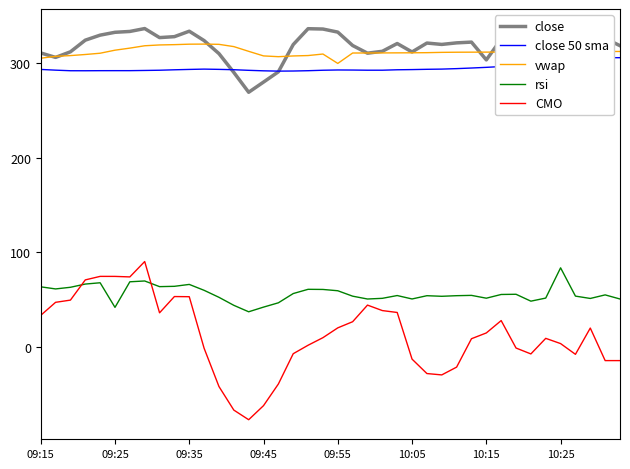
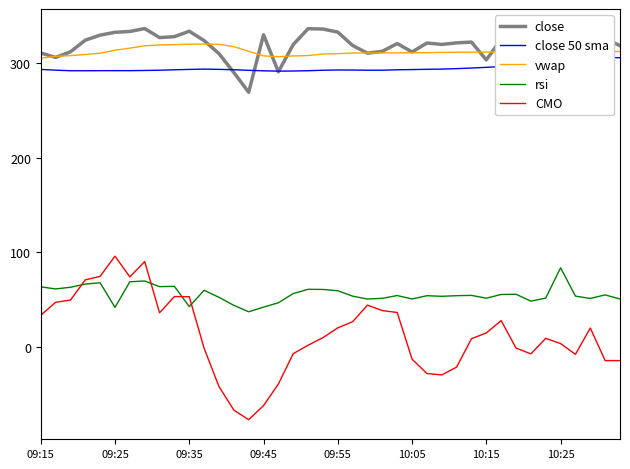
  {
    "close": {
      "09:15": 310,
      "09:25": 330,
      "09:35": 330,
-     "09:45": 280,
+     "09:45": 330,
      "09:55": 330,
      "10:15": 300
    },
    "close 50 sma": {
      "09:15": 290,
      "09:25": 290,
      "09:35": 290,
      "09:45": 290,
      "09:55": 290,
      "10:05": 290,
      "10:15": 300
    },
    "vwap": {
      "09:15": 310,
      "09:25": 310,
      "09:35": 320,
      "09:45": 310,
-     "09:55": 300,
+     "09:55": 310,
      "10:15": 310
    },
    "rsi": {
      "09:15": 60,
      "09:25": 40,
-     "09:35": 70,
+     "09:35": 40,
      "09:45": 40,
      "09:55": 60,
      "10:05": 50,
      "10:15": 50,
      "10:25": 80
    },
    "CMO": {
      "09:15": 30,
-     "09:25": 70,
+     "09:25": 100,
      "09:35": 50,
      "09:45": -60,
      "09:55": 20,
      "10:05": -10,
      "10:15": 10,
      "10:25": 0
    }
  }
